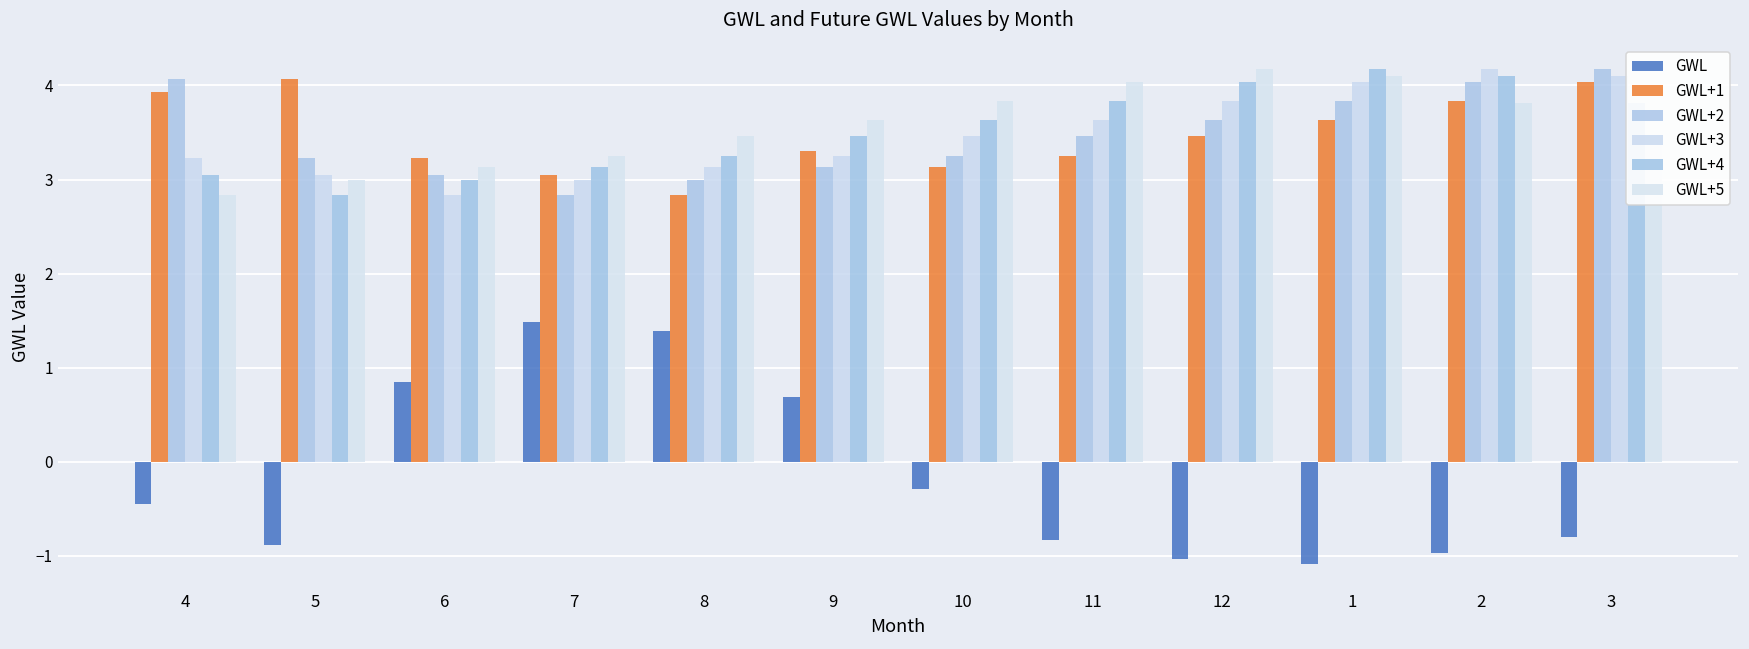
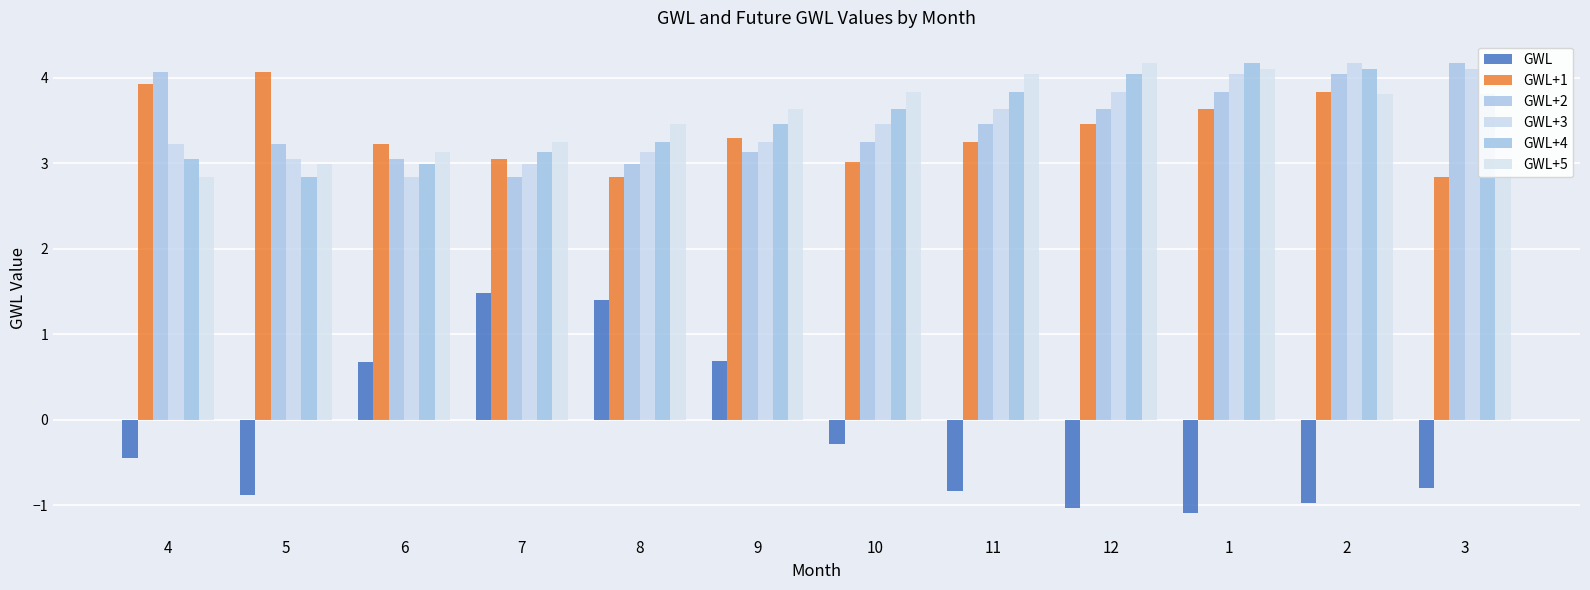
  {
    "GWL": {
      "4": -0.4,
      "5": -0.9,
-     "6": 0.8,
+     "6": 0.7,
      "7": 1.5,
      "8": 1.4,
      "9": 0.7,
      "10": -0.3,
      "11": -0.8,
      "12": -1.0,
      "1": -1.1,
      "2": -1.0,
      "3": -0.8
    },
    "GWL+1": {
      "4": 3.9,
      "5": 4.1,
      "6": 3.2,
      "7": 3.1,
      "8": 2.8,
      "9": 3.3,
-     "10": 3.1,
+     "10": 3.0,
      "11": 3.3,
      "12": 3.5,
      "1": 3.6,
      "2": 3.8,
-     "3": 4.0
+     "3": 2.8
    }
  }
